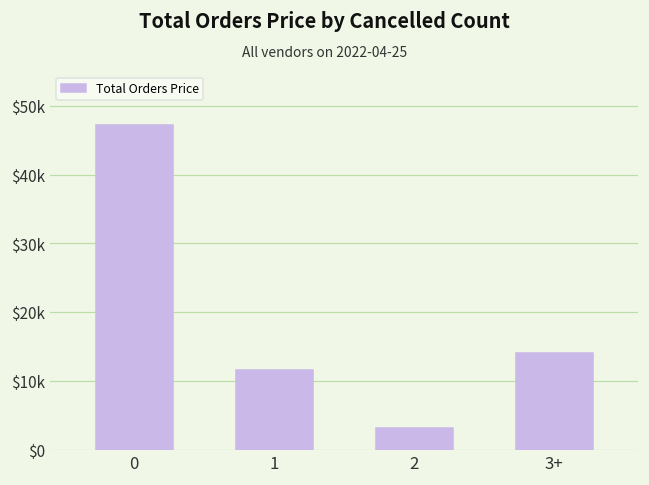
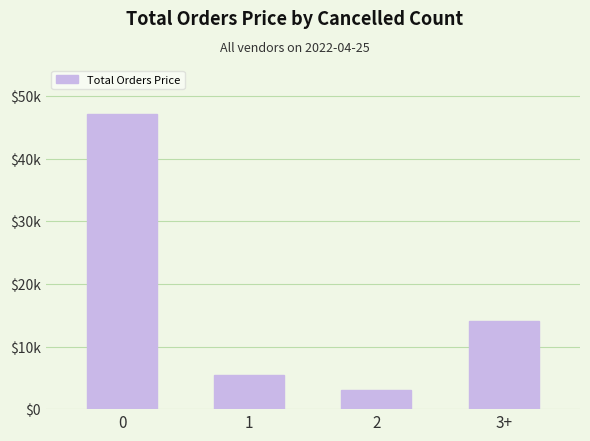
  {
    "0": "$47000",
-   "1": "$12000",
+   "1": "$5000",
    "2": "$3000",
    "3+": "$14000"
  }
